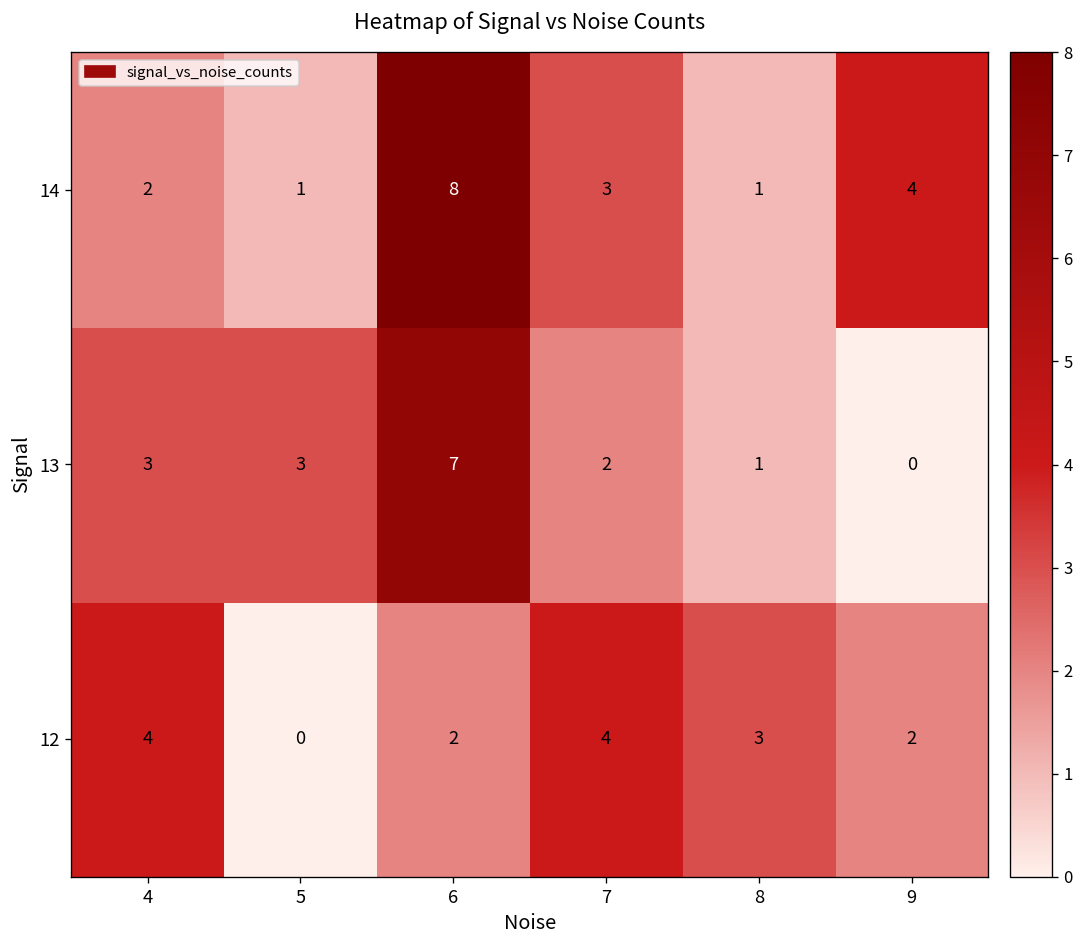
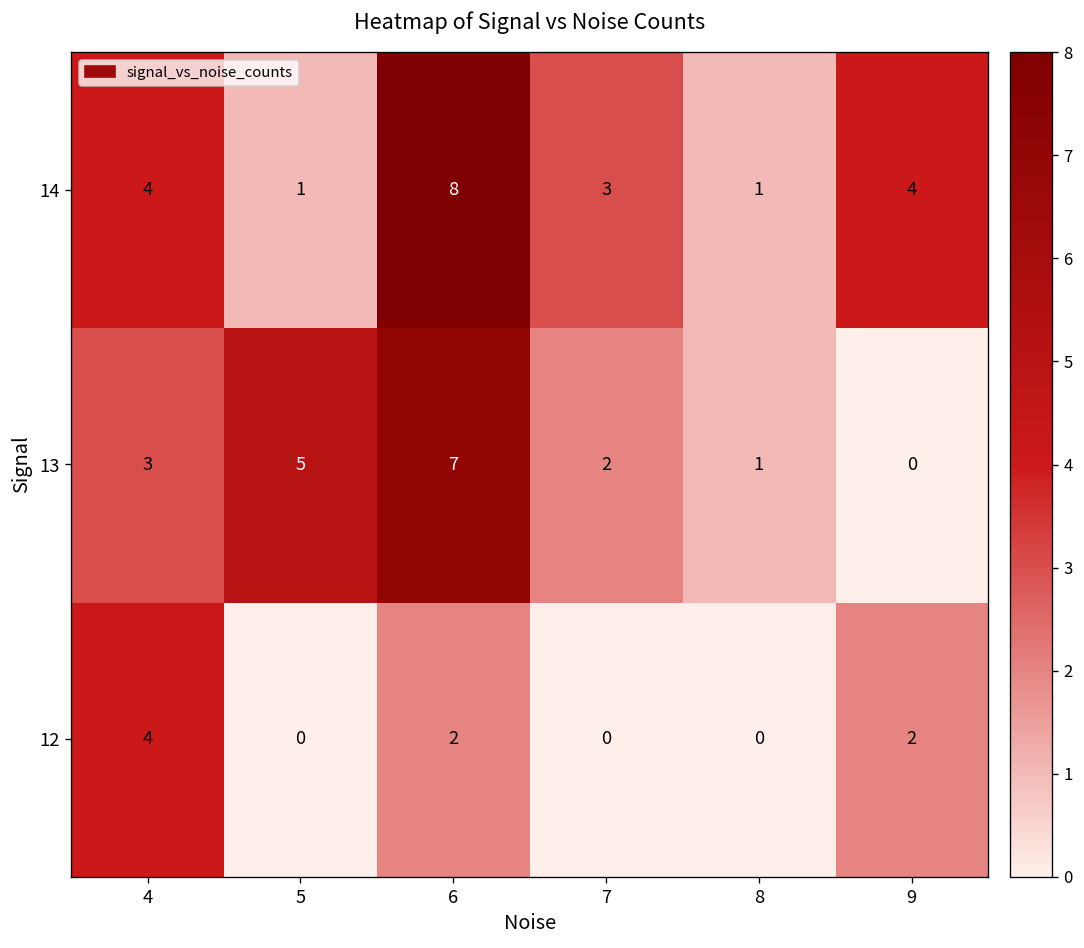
  {
    "14": {
-     "4": 2,
+     "4": 4,
      "5": 1,
      "6": 8,
      "7": 3,
      "8": 1,
      "9": 4
    },
    "13": {
      "4": 3,
-     "5": 3,
+     "5": 5,
      "6": 7,
      "7": 2,
      "8": 1,
      "9": 0
    },
    "12": {
      "4": 4,
      "5": 0,
      "6": 2,
-     "7": 4,
-     "8": 3,
+     "7": 0,
+     "8": 0,
      "9": 2
    }
  }
